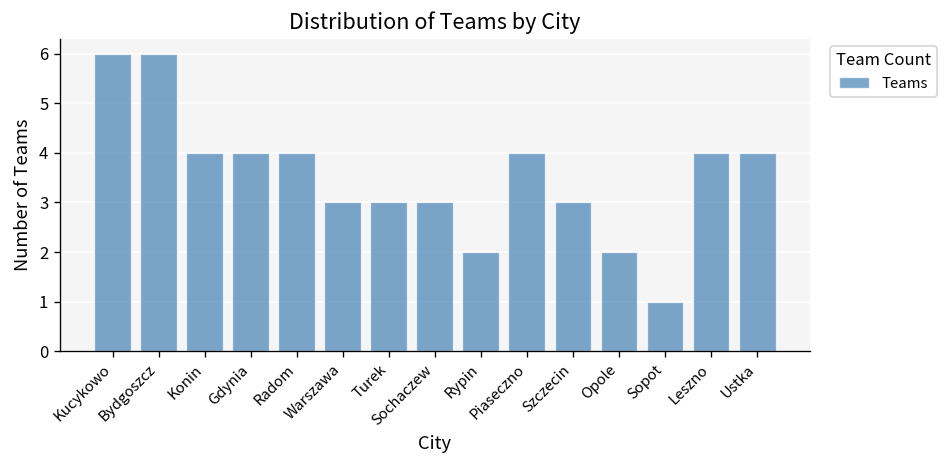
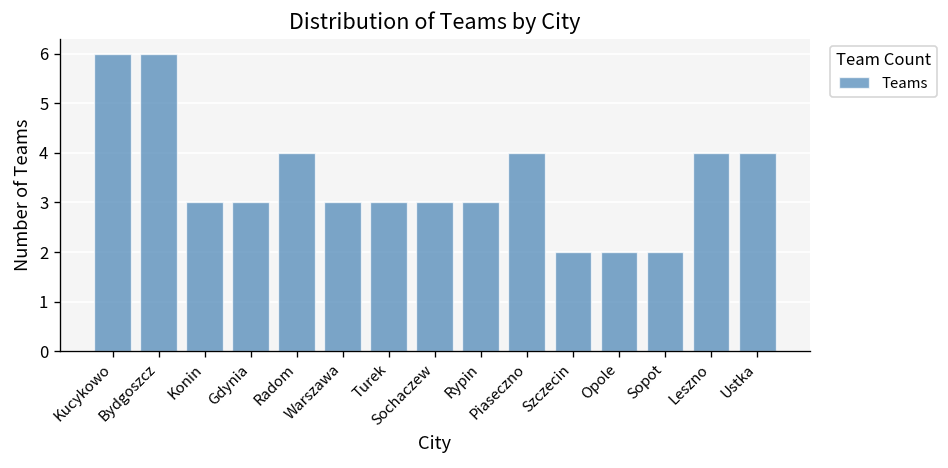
  {
    "Kucykowo": 6,
    "Bydgoszcz": 6,
-   "Konin": 4,
-   "Gdynia": 4,
+   "Konin": 3,
+   "Gdynia": 3,
    "Radom": 4,
    "Warszawa": 3,
    "Turek": 3,
    "Sochaczew": 3,
-   "Rypin": 2,
+   "Rypin": 3,
    "Piaseczno": 4,
-   "Szczecin": 3,
+   "Szczecin": 2,
    "Opole": 2,
-   "Sopot": 1,
+   "Sopot": 2,
    "Leszno": 4,
    "Ustka": 4
  }
